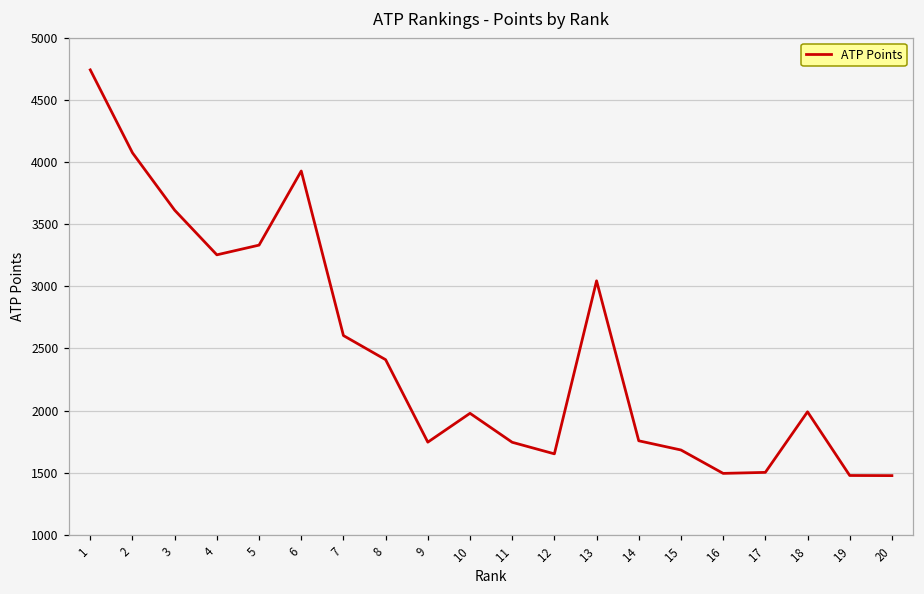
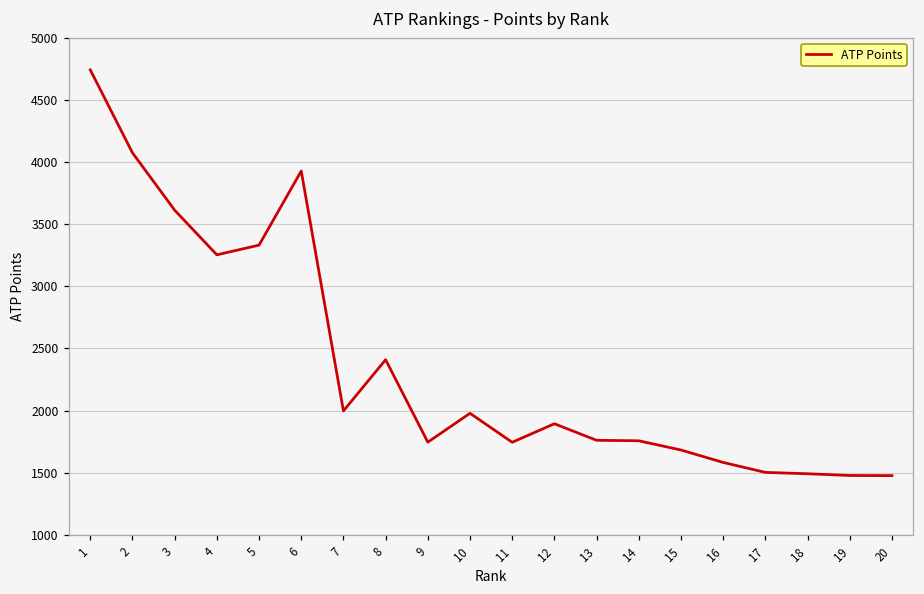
  {
    "1": 4740,
    "2": 4070,
    "3": 3610,
    "4": 3250,
    "5": 3330,
    "6": 3930,
-   "7": 2600,
+   "7": 2000,
    "8": 2410,
    "9": 1750,
    "10": 1980,
    "11": 1750,
-   "12": 1650,
-   "13": 3040,
+   "12": 1900,
+   "13": 1760,
    "14": 1760,
    "15": 1680,
-   "16": 1500,
+   "16": 1580,
    "17": 1500,
-   "18": 1990,
+   "18": 1490,
    "19": 1480,
    "20": 1480
  }
